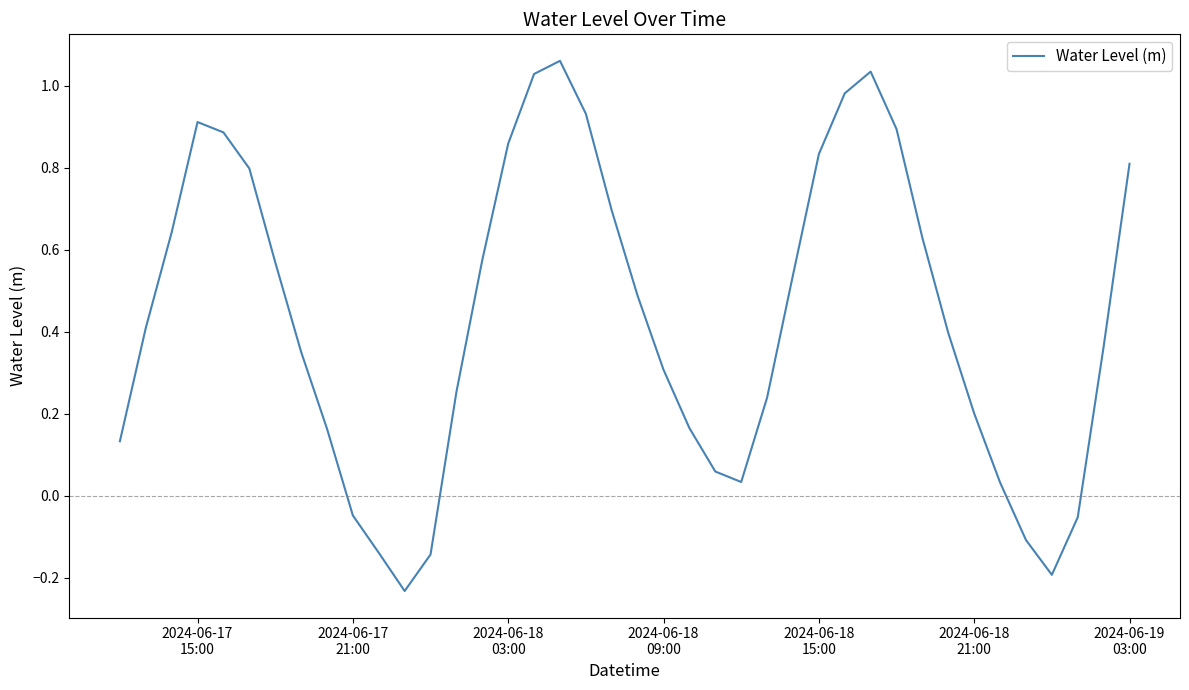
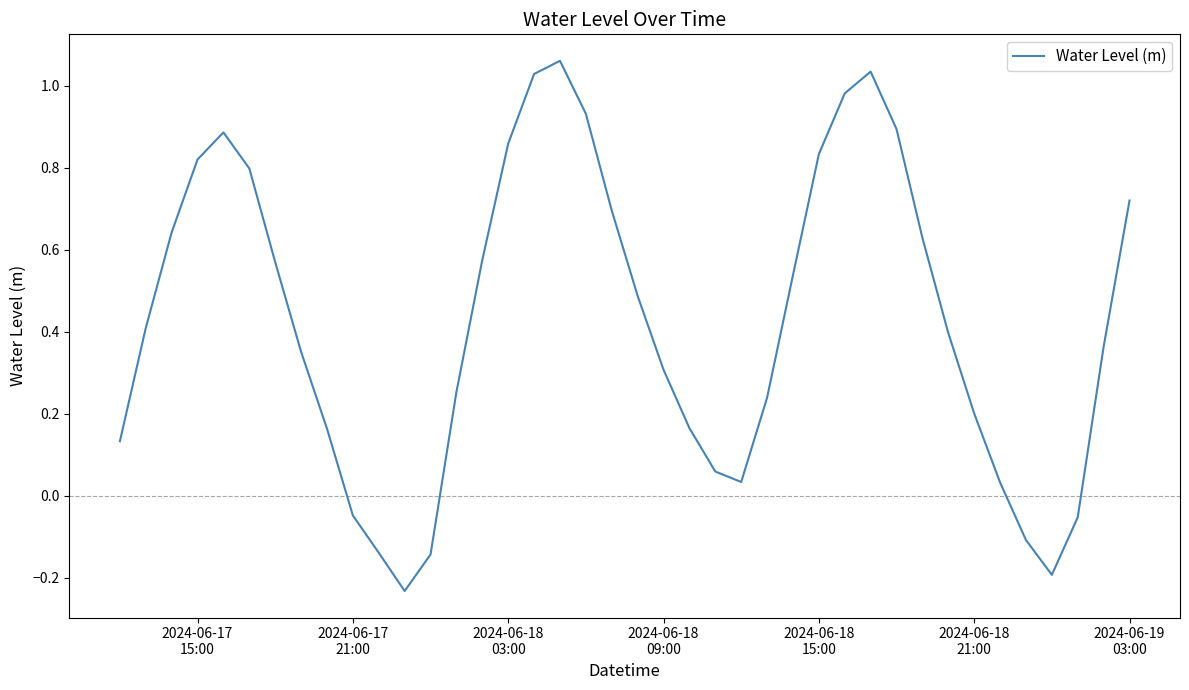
  {
-   "2024-06-17 15:00": 0.91,
+   "2024-06-17 15:00": 0.82,
    "2024-06-17 21:00": -0.05,
    "2024-06-18 03:00": 0.86,
    "2024-06-18 09:00": 0.31,
    "2024-06-18 15:00": 0.83,
    "2024-06-18 21:00": 0.20,
-   "2024-06-19 03:00": 0.81
+   "2024-06-19 03:00": 0.72
  }
